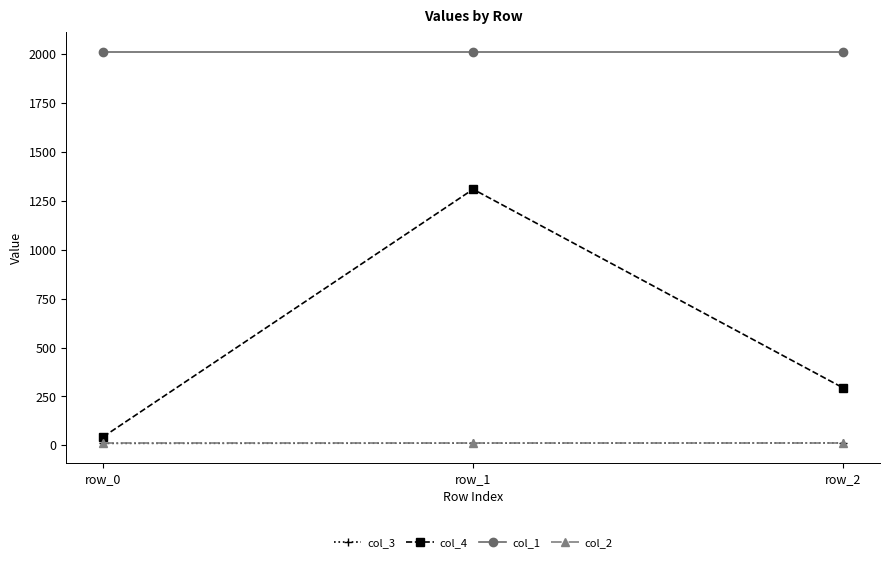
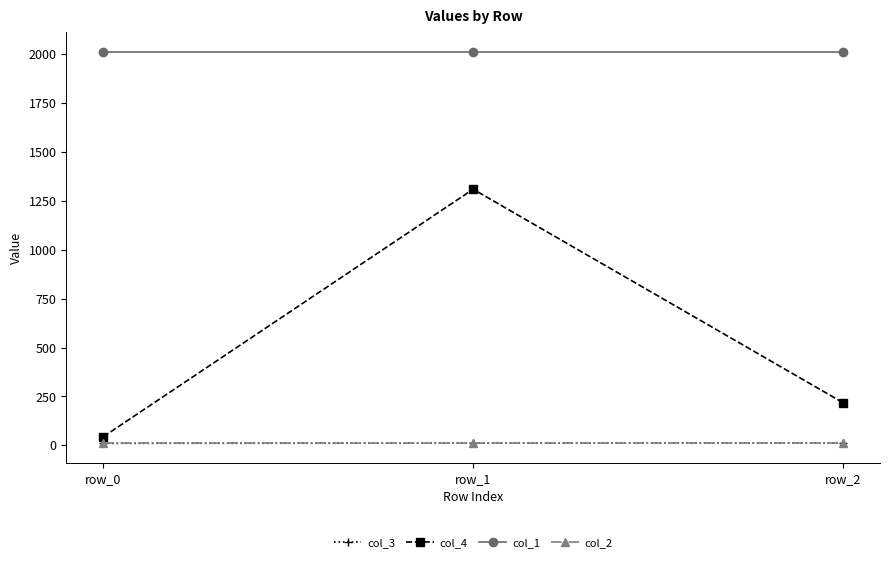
  {
    "col_4": {
      "row_0": 40,
      "row_1": 1310,
-     "row_2": 290
+     "row_2": 220
    }
  }
